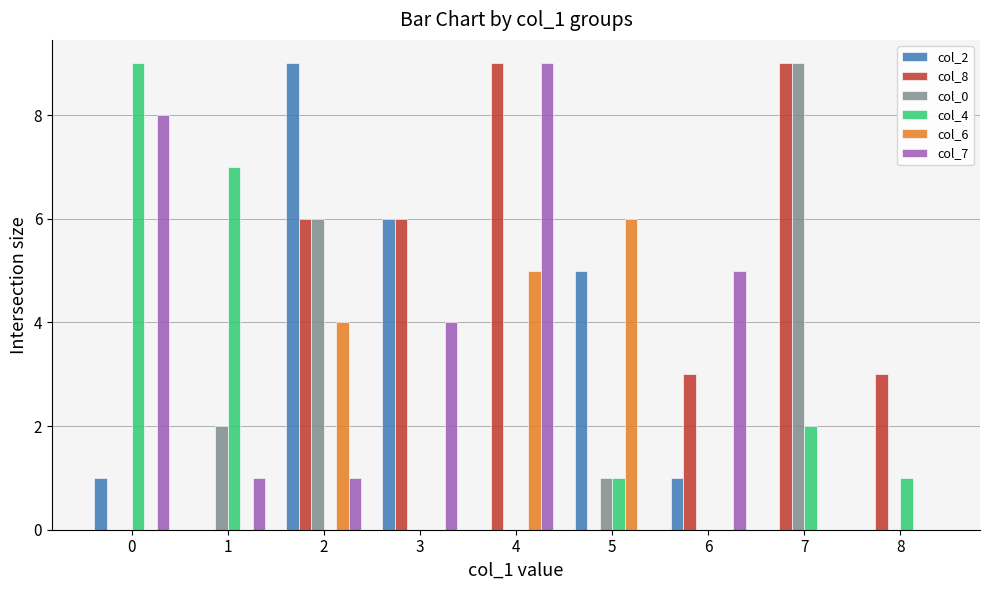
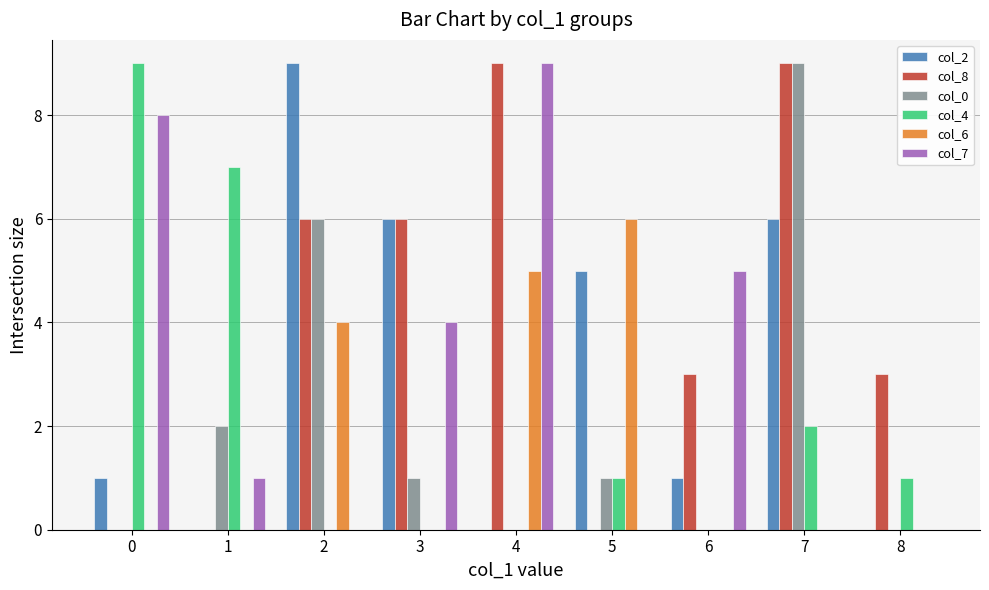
  {
    "col_2": {
      "0": 1,
      "1": 0,
      "2": 9,
      "3": 6,
      "4": 0,
      "5": 5,
      "6": 1,
-     "7": 0,
+     "7": 6,
      "8": 0
    },
    "col_8": {
      "0": 0,
      "1": 0,
      "2": 6,
      "3": 6,
      "4": 9,
      "5": 0,
      "6": 3,
      "7": 9,
      "8": 3
    },
    "col_0": {
      "0": 0,
      "1": 2,
      "2": 6,
-     "3": 0,
+     "3": 1,
      "4": 0,
      "5": 1,
      "6": 0,
      "7": 9,
      "8": 0
    },
    "col_4": {
      "0": 9,
      "1": 7,
      "2": 0,
      "3": 0,
      "4": 0,
      "5": 1,
      "6": 0,
      "7": 2,
      "8": 1
    },
    "col_6": {
      "0": 0,
      "1": 0,
      "2": 4,
      "3": 0,
      "4": 5,
      "5": 6,
      "6": 0,
      "7": 0,
      "8": 0
    },
    "col_7": {
      "0": 8,
      "1": 1,
-     "2": 1,
+     "2": 0,
      "3": 4,
      "4": 9,
      "5": 0,
      "6": 5,
      "7": 0,
      "8": 0
    }
  }
